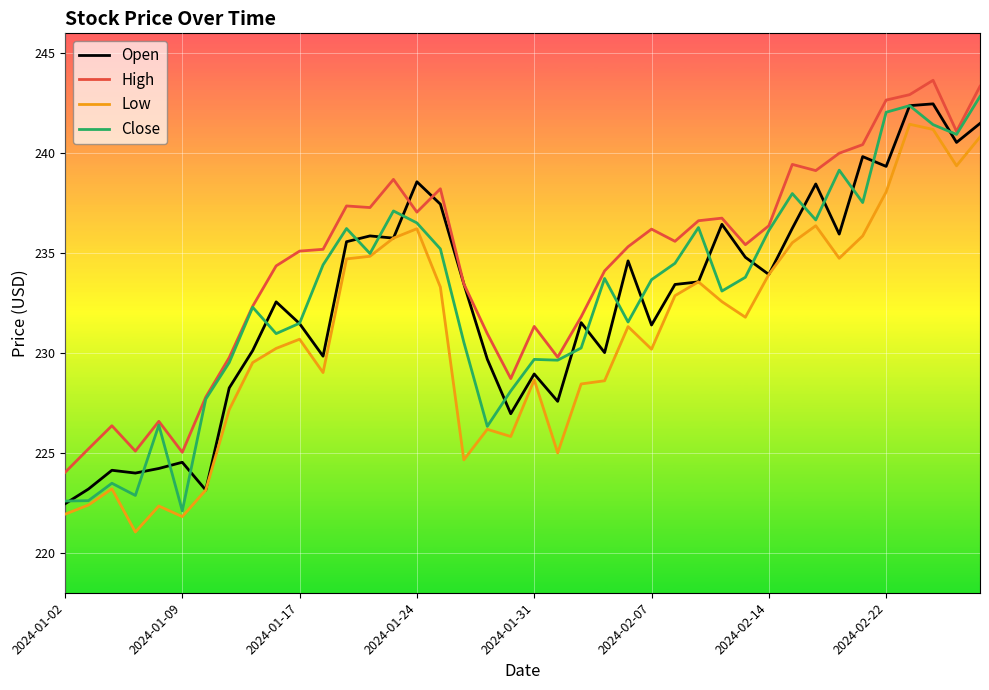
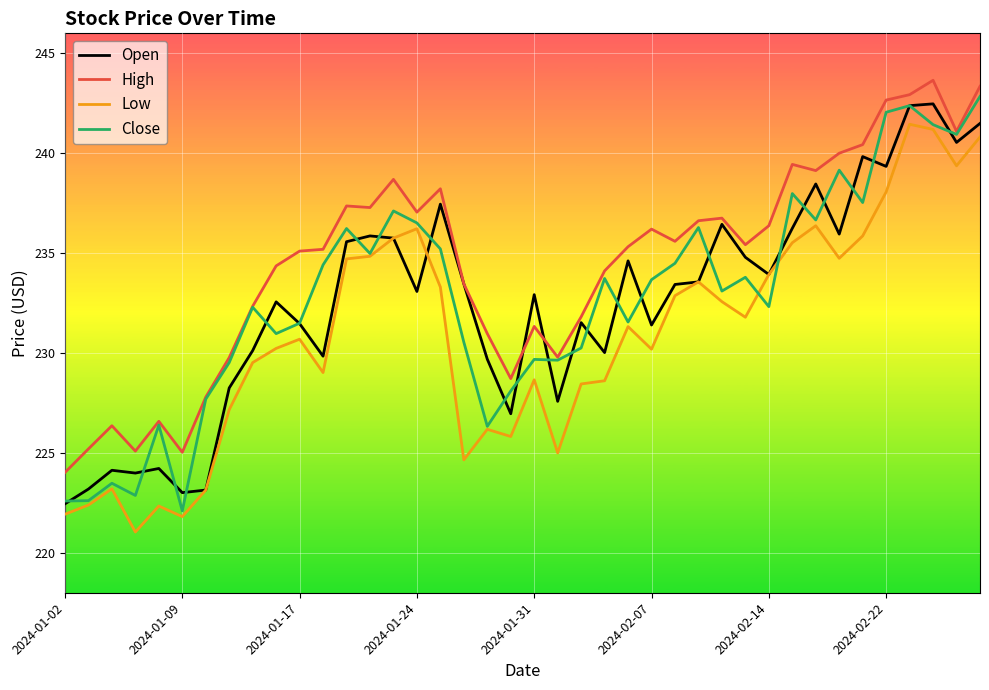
  {
    "Open": {
      "2024-01-02": 222.5,
-     "2024-01-09": 224.5,
-     "2024-01-24": 238.6,
-     "2024-01-31": 229.0,
+     "2024-01-09": 223.0,
+     "2024-01-24": 233.1,
+     "2024-01-31": 232.9,
      "2024-02-07": 231.4,
      "2024-02-22": 239.3
    },
    "High": {
      "2024-01-02": 224.0,
      "2024-01-09": 225.0,
      "2024-01-17": 235.1,
      "2024-01-24": 237.1,
      "2024-01-31": 231.3,
      "2024-02-07": 236.2,
      "2024-02-14": 236.4,
      "2024-02-22": 242.7
    },
    "Low": {
      "2024-01-02": 221.9,
      "2024-01-09": 221.8,
      "2024-01-17": 230.7,
      "2024-01-24": 236.2,
      "2024-01-31": 228.7,
      "2024-02-07": 230.2,
      "2024-02-22": 238.1
    },
    "Close": {
      "2024-01-02": 222.6,
      "2024-01-09": 222.1,
      "2024-01-24": 236.5,
      "2024-01-31": 229.7,
      "2024-02-07": 233.7,
-     "2024-02-14": 236.1,
+     "2024-02-14": 232.3,
      "2024-02-22": 242.1
    }
  }
